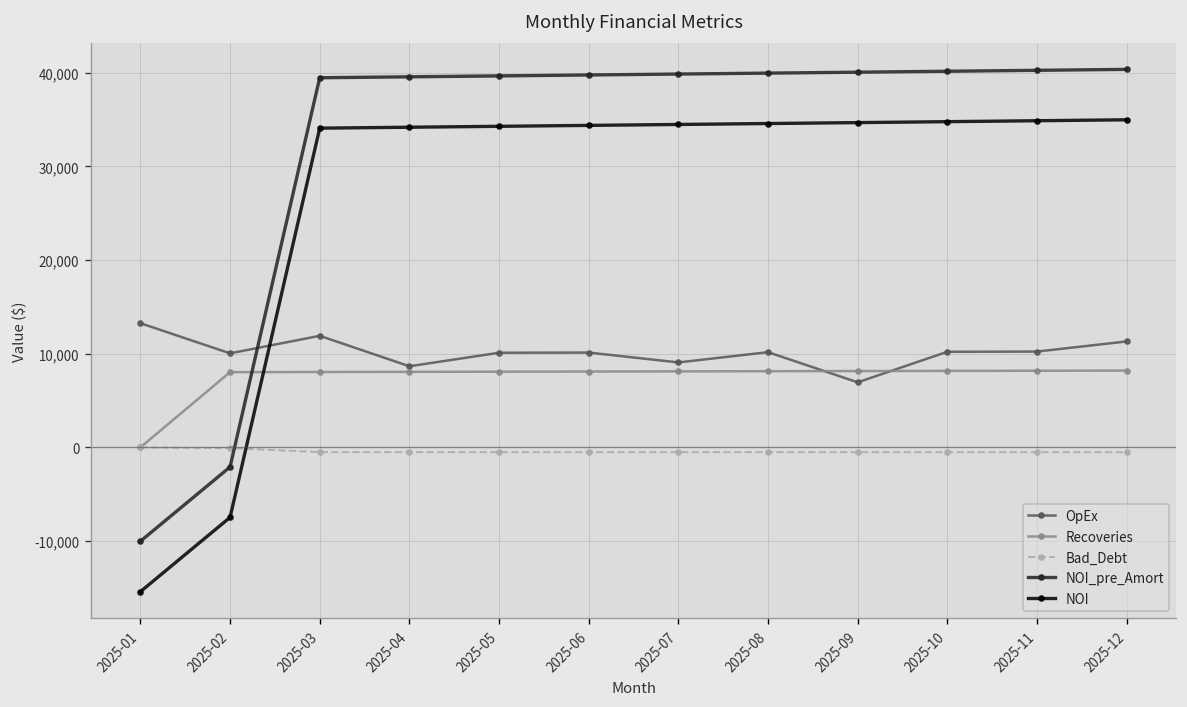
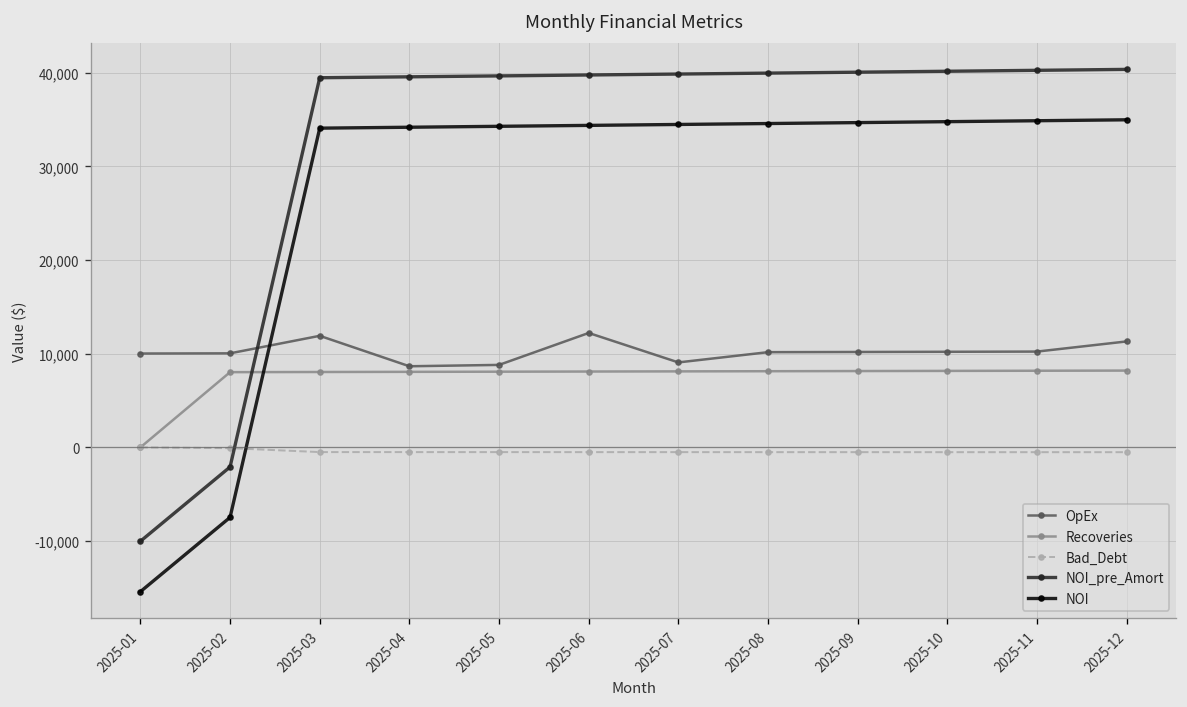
  {
    "OpEx": {
-     "2025-01": "13,000",
+     "2025-01": "10,000",
      "2025-02": "10,000",
      "2025-03": "12,000",
      "2025-04": "9,000",
-     "2025-05": "10,000",
-     "2025-06": "10,000",
+     "2025-05": "9,000",
+     "2025-06": "12,000",
      "2025-07": "9,000",
      "2025-08": "10,000",
-     "2025-09": "7,000",
+     "2025-09": "10,000",
      "2025-10": "10,000",
      "2025-11": "10,000",
      "2025-12": "11,000"
    }
  }
